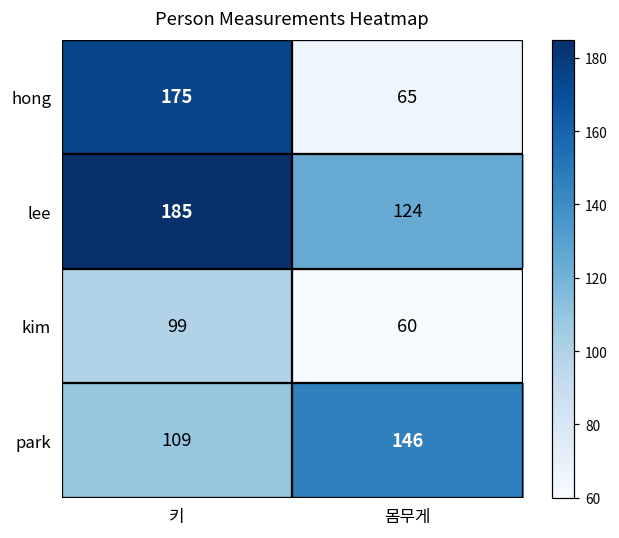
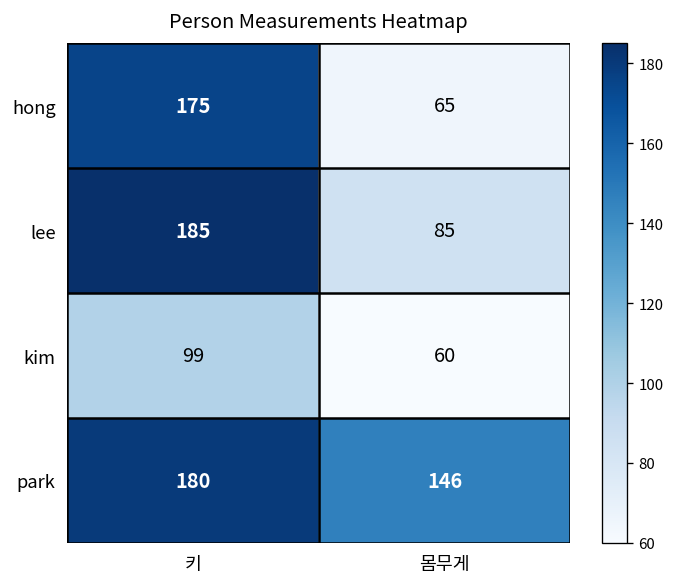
  {
    "hong": {
      "키": 175,
      "몸무게": 65
    },
    "lee": {
      "키": 185,
-     "몸무게": 124
+     "몸무게": 85
    },
    "kim": {
      "키": 99,
      "몸무게": 60
    },
    "park": {
-     "키": 109,
+     "키": 180,
      "몸무게": 146
    }
  }
